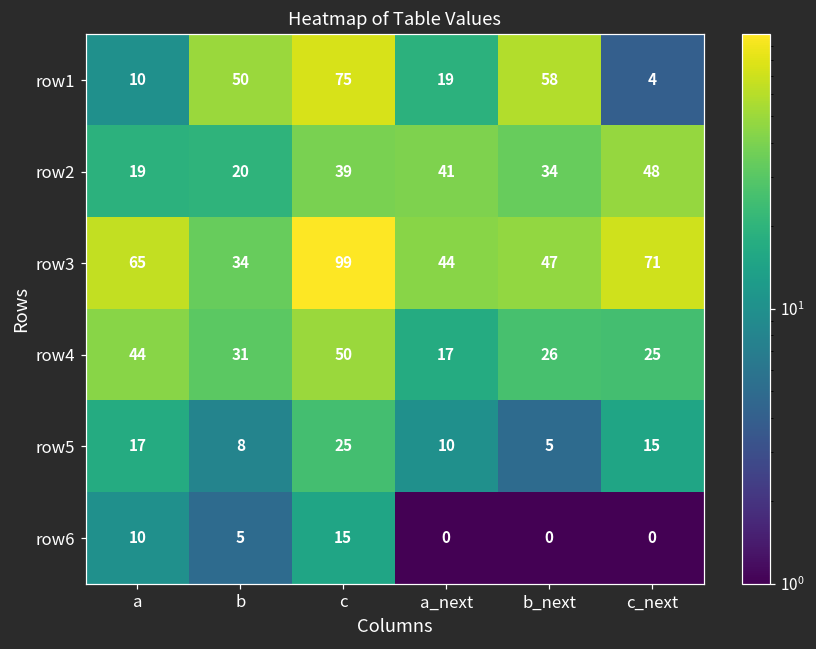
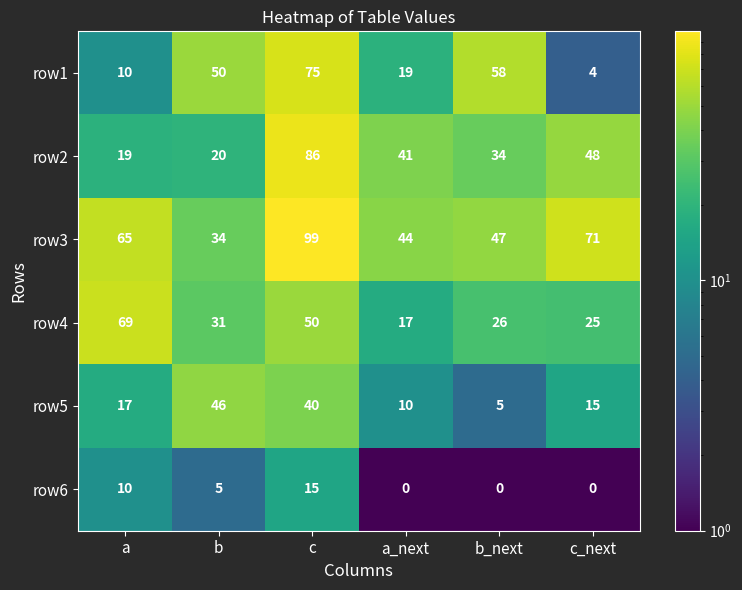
  {
    "row1": {
      "a": 10,
      "b": 50,
      "c": 75,
      "a_next": 19,
      "b_next": 58,
      "c_next": 4
    },
    "row2": {
      "a": 19,
      "b": 20,
-     "c": 39,
+     "c": 86,
      "a_next": 41,
      "b_next": 34,
      "c_next": 48
    },
    "row3": {
      "a": 65,
      "b": 34,
      "c": 99,
      "a_next": 44,
      "b_next": 47,
      "c_next": 71
    },
    "row4": {
-     "a": 44,
+     "a": 69,
      "b": 31,
      "c": 50,
      "a_next": 17,
      "b_next": 26,
      "c_next": 25
    },
    "row5": {
      "a": 17,
-     "b": 8,
-     "c": 25,
+     "b": 46,
+     "c": 40,
      "a_next": 10,
      "b_next": 5,
      "c_next": 15
    },
    "row6": {
      "a": 10,
      "b": 5,
      "c": 15,
      "a_next": 0,
      "b_next": 0,
      "c_next": 0
    }
  }
